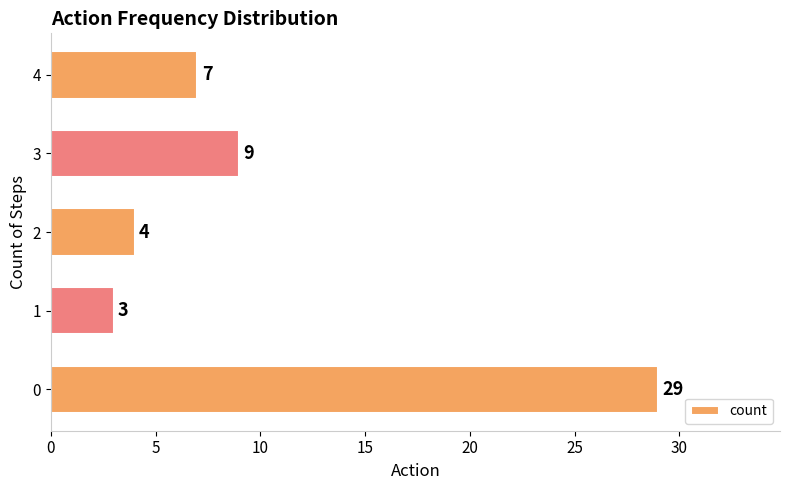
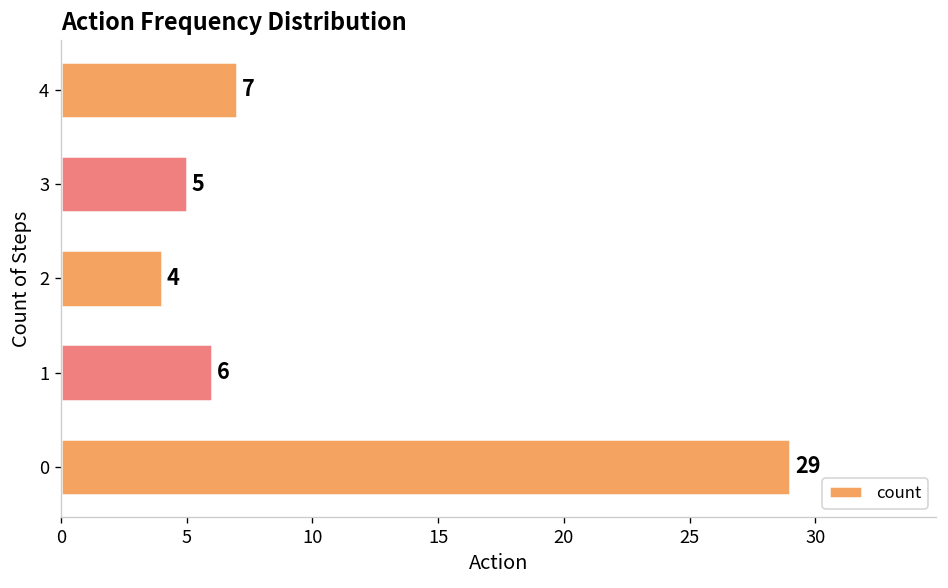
  {
    "4": 7,
-   "3": 9,
+   "3": 5,
    "2": 4,
-   "1": 3,
+   "1": 6,
    "0": 29
  }
